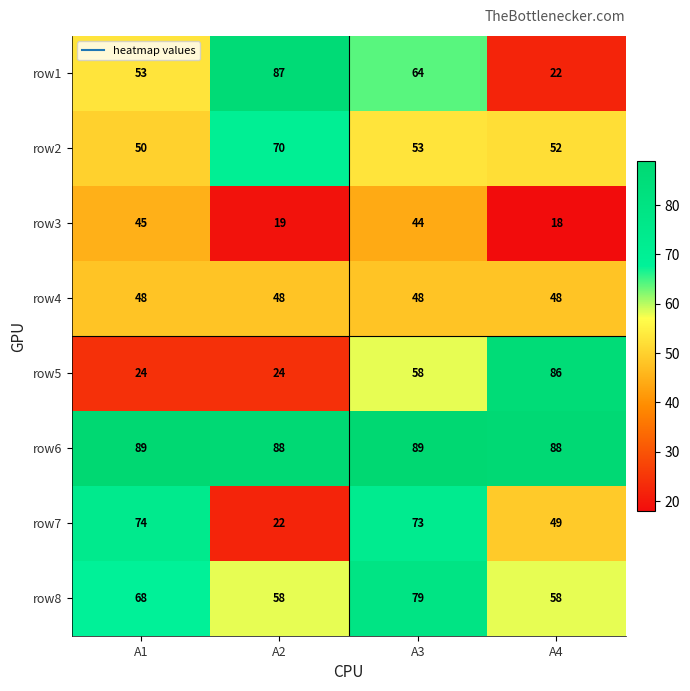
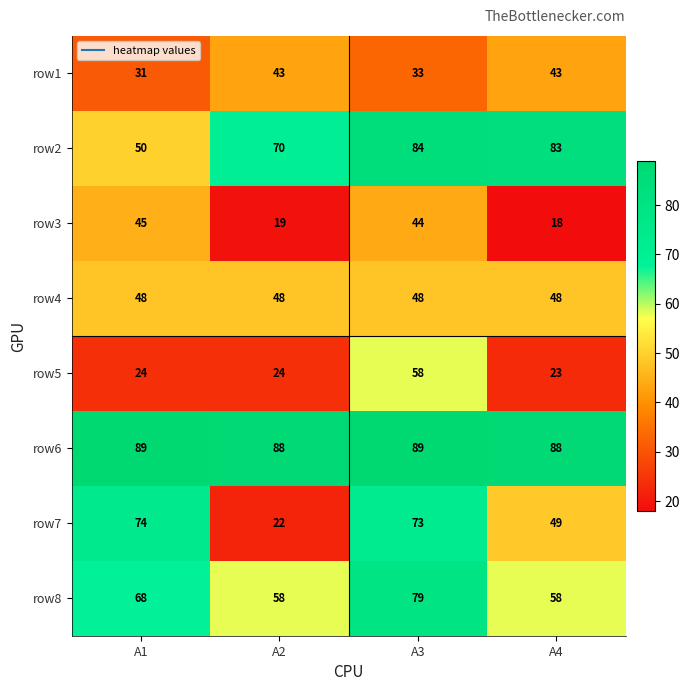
  {
    "row1": {
-     "A1": 53,
-     "A2": 87,
-     "A3": 64,
-     "A4": 22
+     "A1": 31,
+     "A2": 43,
+     "A3": 33,
+     "A4": 43
    },
    "row2": {
      "A1": 50,
      "A2": 70,
-     "A3": 53,
-     "A4": 52
+     "A3": 84,
+     "A4": 83
    },
    "row3": {
      "A1": 45,
      "A2": 19,
      "A3": 44,
      "A4": 18
    },
    "row4": {
      "A1": 48,
      "A2": 48,
      "A3": 48,
      "A4": 48
    },
    "row5": {
      "A1": 24,
      "A2": 24,
      "A3": 58,
-     "A4": 86
+     "A4": 23
    },
    "row6": {
      "A1": 89,
      "A2": 88,
      "A3": 89,
      "A4": 88
    },
    "row7": {
      "A1": 74,
      "A2": 22,
      "A3": 73,
      "A4": 49
    },
    "row8": {
      "A1": 68,
      "A2": 58,
      "A3": 79,
      "A4": 58
    }
  }
